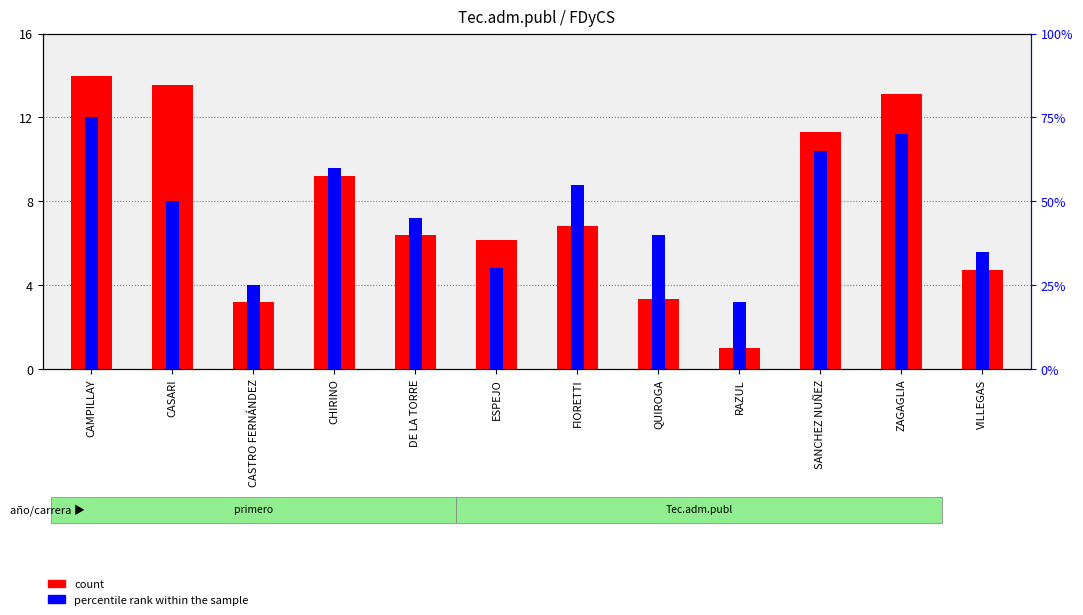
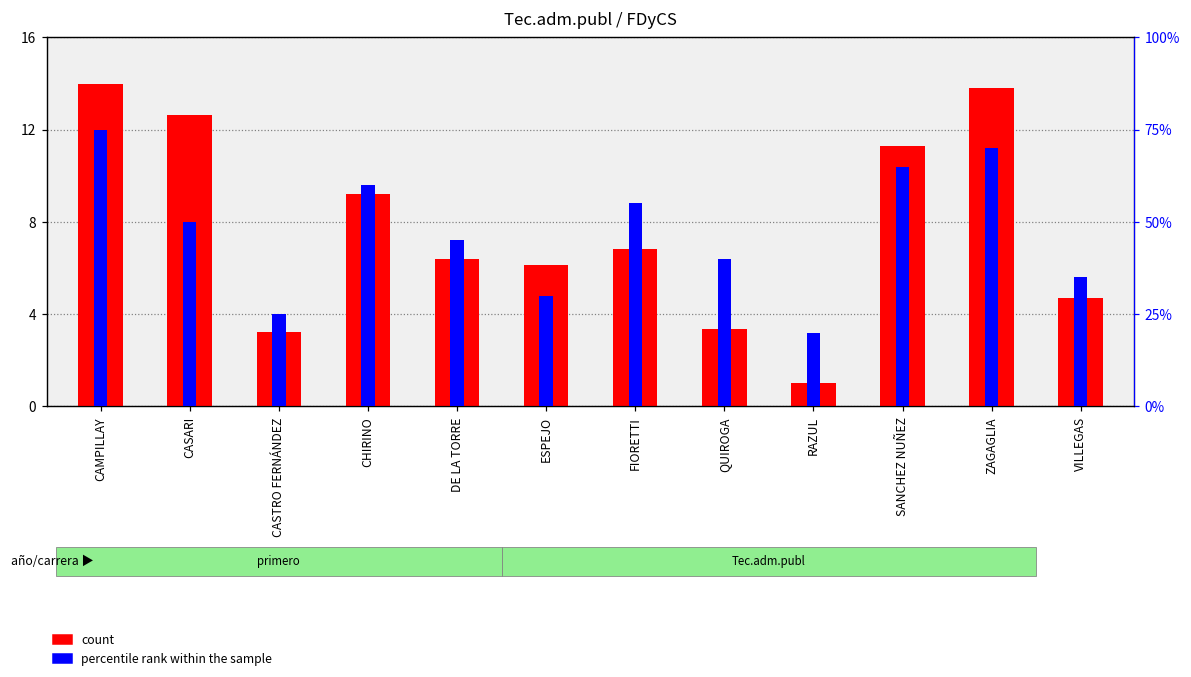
  {
    "count": {
      "CAMPILLAY": "14.0",
-     "CASARI": "13.6",
+     "CASARI": "12.7",
      "CASTRO FERNÁNDEZ": "3.2",
      "CHIRINO": "9.2",
      "DE LA TORRE": "6.4",
      "ESPEJO": "6.1",
      "FIORETTI": "6.8",
      "QUIROGA": "3.3",
      "RAZUL": "1.0",
      "SANCHEZ NUÑEZ": "11.3",
-     "ZAGAGLIA": "13.1",
+     "ZAGAGLIA": "13.8",
      "VILLEGAS": "4.7"
    },
    "percentile rank within the sample": {
      "CAMPILLAY": "75%",
      "CASARI": "50%",
      "CASTRO FERNÁNDEZ": "25%",
      "CHIRINO": "60%",
      "DE LA TORRE": "45%",
      "ESPEJO": "30%",
      "FIORETTI": "55%",
      "QUIROGA": "40%",
      "RAZUL": "20%",
      "SANCHEZ NUÑEZ": "65%",
      "ZAGAGLIA": "70%",
      "VILLEGAS": "35%"
    }
  }
